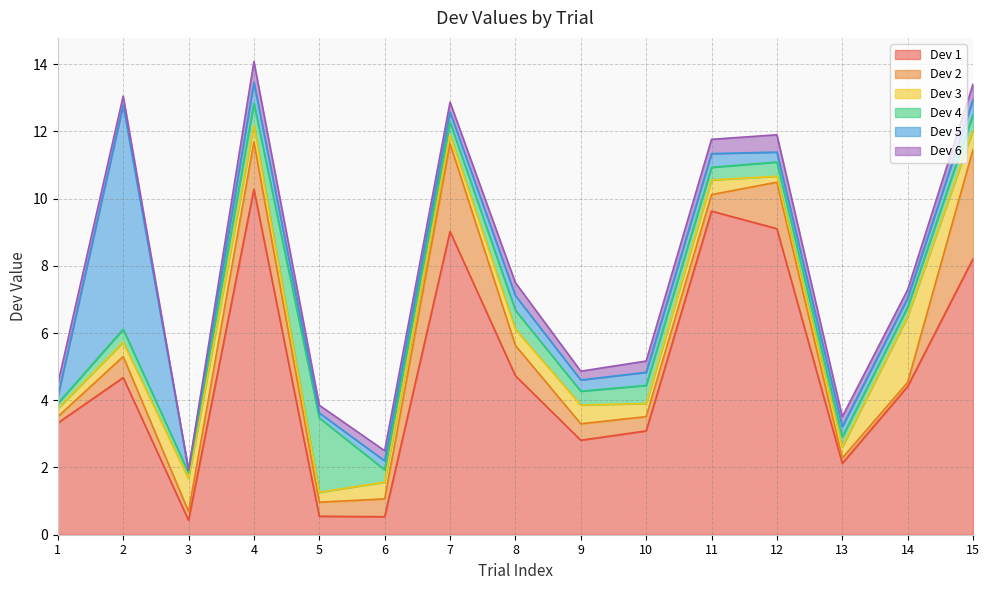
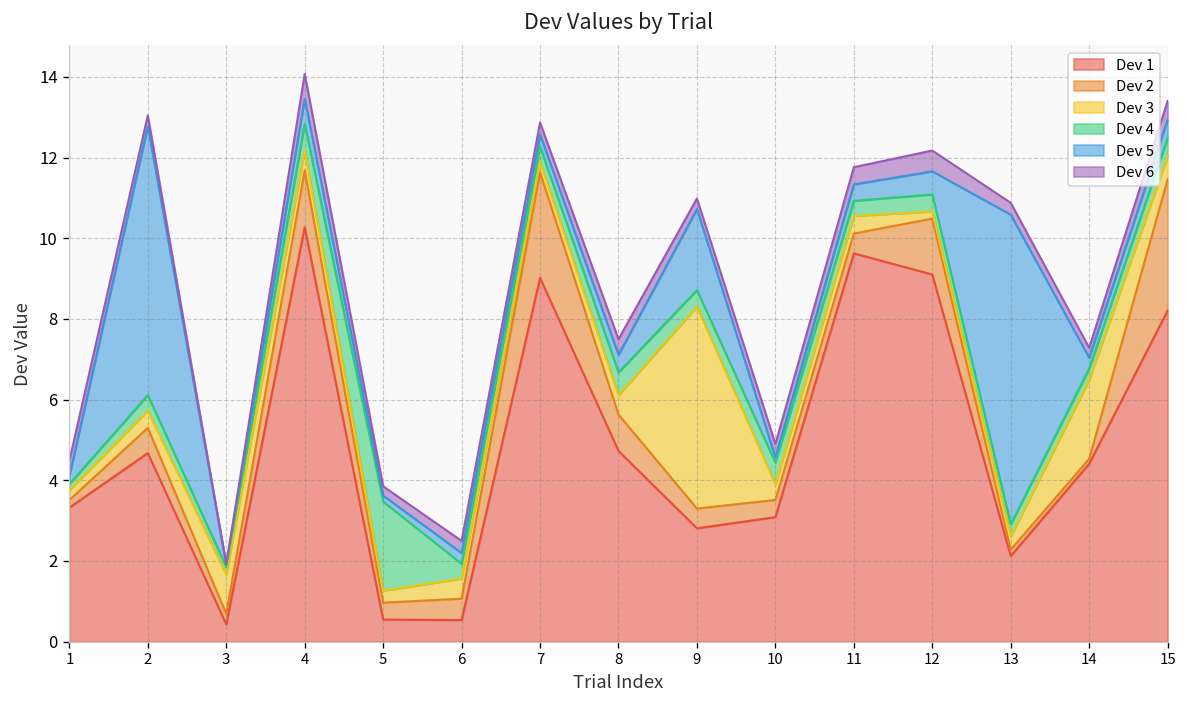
  {
    "Dev 3": {
      "1": 0.2,
      "2": 0.4,
      "3": 1.0,
      "4": 0.5,
      "5": 0.3,
      "6": 0.5,
      "7": 0.3,
      "8": 0.5,
-     "9": 0.6,
+     "9": 5.0,
      "10": 0.4,
      "11": 0.4,
      "12": 0.2,
      "13": 0.3,
      "14": 2.0,
      "15": 0.6
    },
    "Dev 4": {
      "1": 0.2,
      "2": 0.4,
      "4": 0.7,
      "5": 2.2,
      "6": 0.4,
      "7": 0.4,
      "8": 0.6,
      "9": 0.4,
      "10": 0.5,
      "11": 0.4,
      "12": 0.4,
      "13": 0.3,
      "14": 0.3,
      "15": 0.5
    },
    "Dev 5": {
      "1": 0.2,
      "2": 6.7,
      "4": 0.6,
      "5": 0.1,
      "6": 0.3,
      "7": 0.3,
      "8": 0.4,
-     "9": 0.3,
-     "10": 0.4,
+     "9": 2.0,
+     "10": 0.1,
      "11": 0.4,
-     "12": 0.3,
-     "13": 0.3,
+     "12": 0.6,
+     "13": 7.7,
      "14": 0.3,
      "15": 0.5
    },
    "Dev 6": {
      "1": 0.4,
      "2": 0.3,
      "4": 0.6,
      "5": 0.2,
      "6": 0.3,
      "7": 0.3,
      "8": 0.4,
      "9": 0.3,
      "10": 0.3,
      "11": 0.4,
      "12": 0.5,
      "13": 0.3,
      "14": 0.2,
      "15": 0.5
    }
  }
